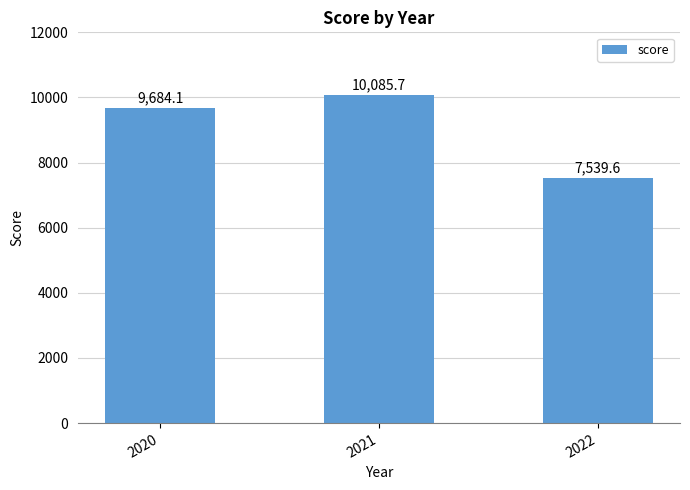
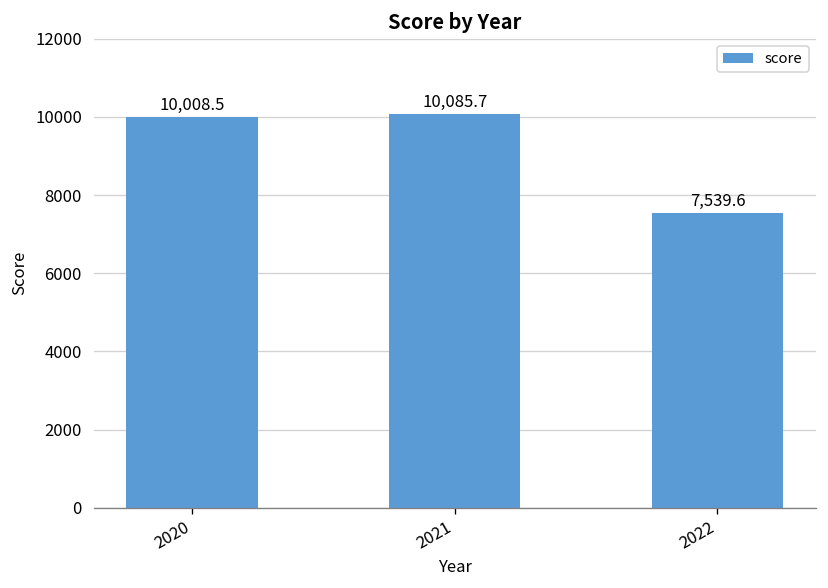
  {
-   "2020": "9,684.1",
+   "2020": "10,008.5",
    "2021": "10,085.7",
    "2022": "7,539.6"
  }
